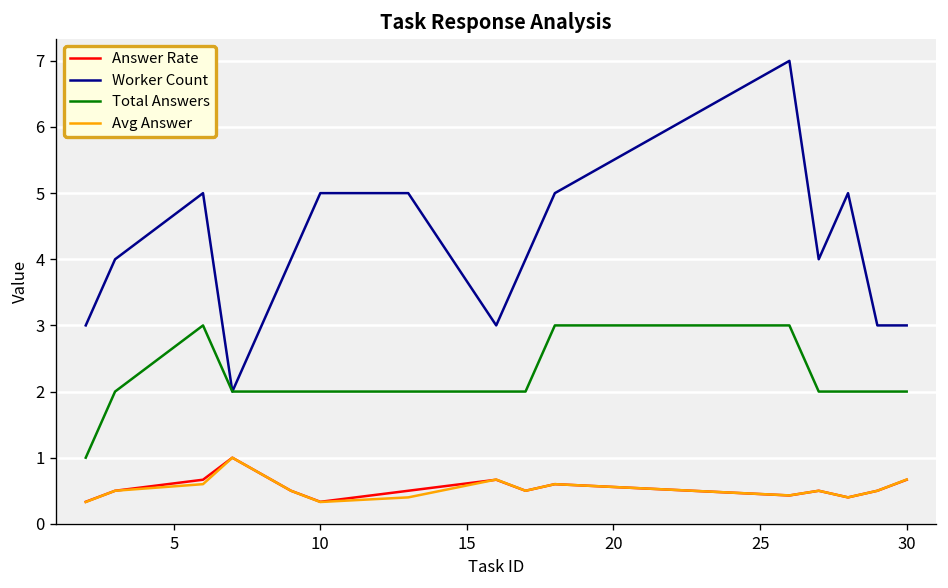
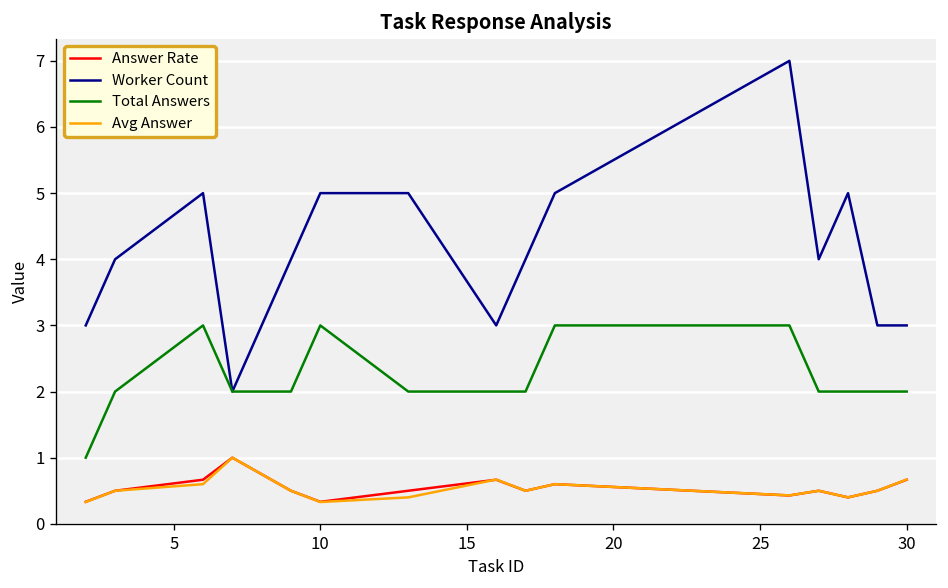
  {
    "Worker Count": {
      "10": 5,
      "30": 3
    },
    "Total Answers": {
-     "10": 2,
+     "10": 3,
      "30": 2
    }
  }
